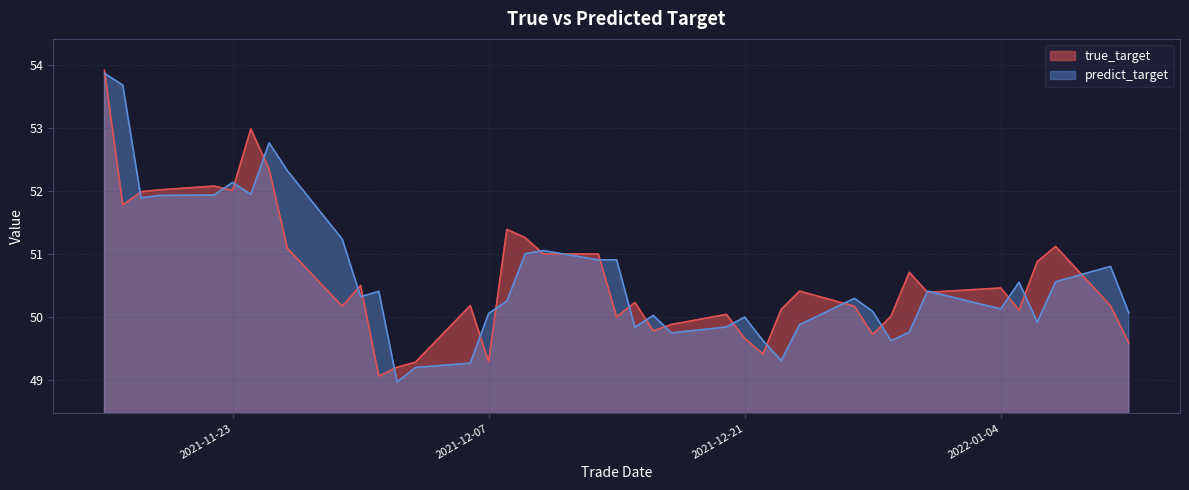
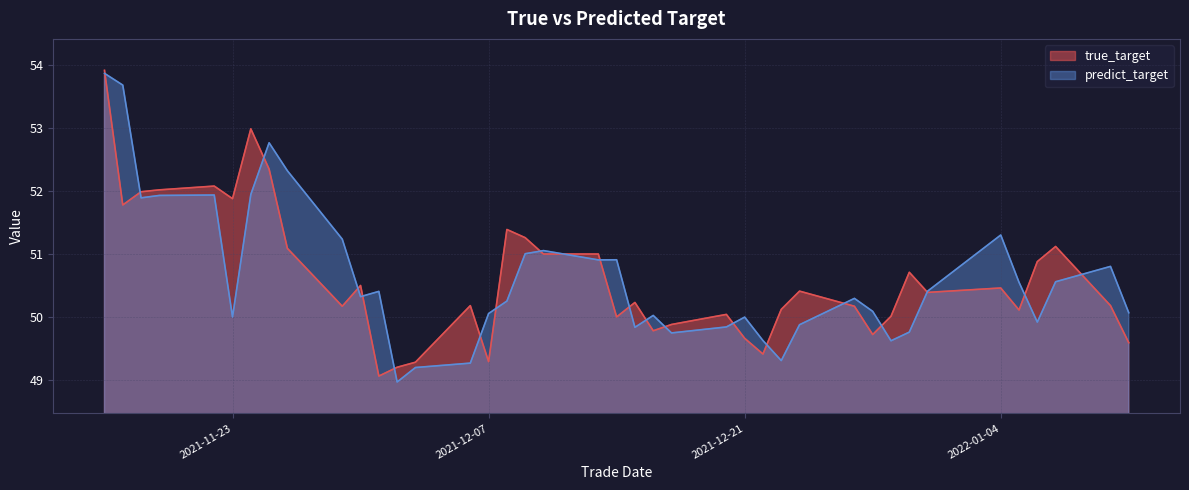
  {
    "true_target": {
-     "2021-11-23": 52.0,
+     "2021-11-23": 51.9,
      "2021-12-07": 49.3,
      "2021-12-21": 49.7,
      "2022-01-04": 50.5
    },
    "predict_target": {
-     "2021-11-23": 52.1,
+     "2021-11-23": 50.0,
      "2021-12-07": 50.1,
      "2021-12-21": 50.0,
-     "2022-01-04": 50.1
+     "2022-01-04": 51.3
    }
  }
